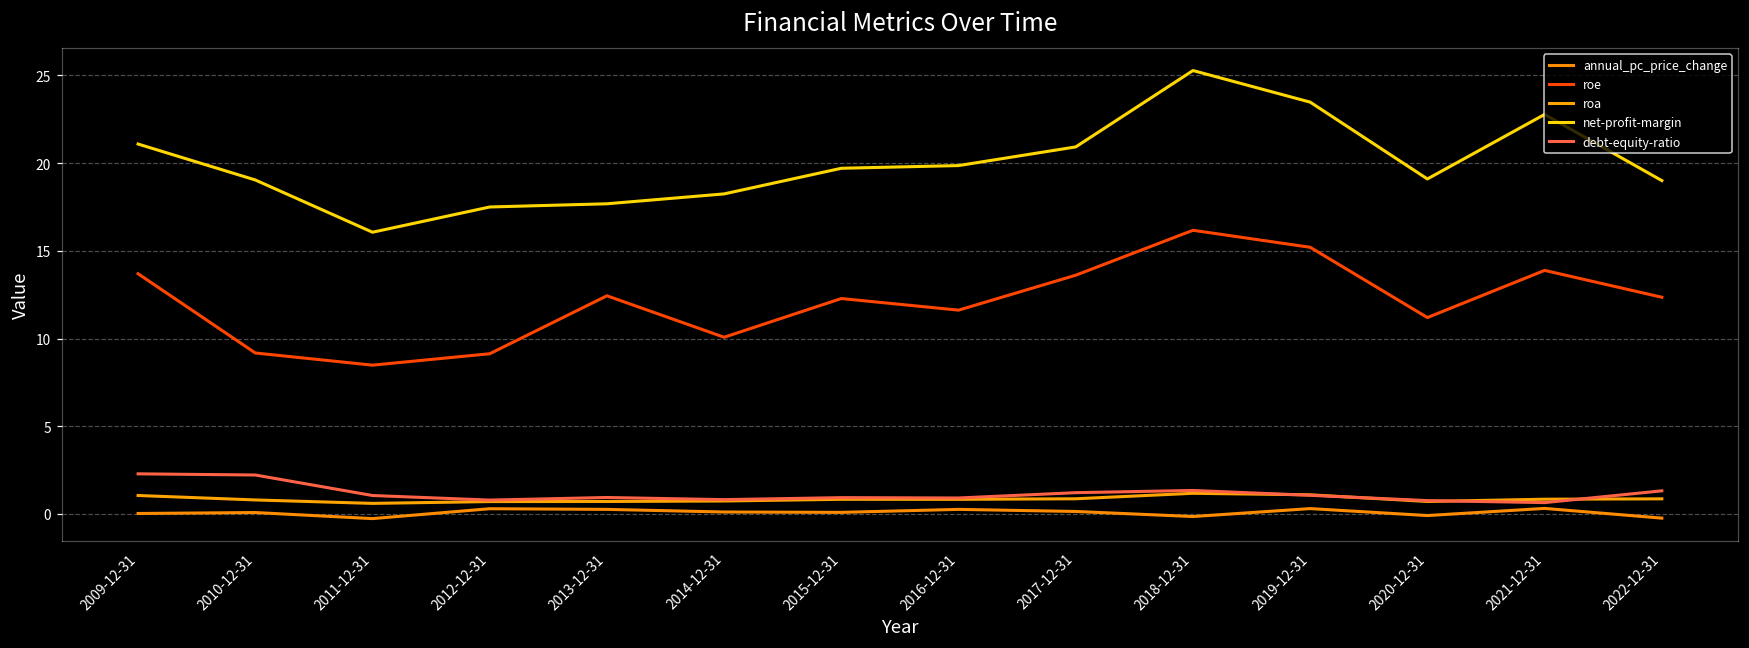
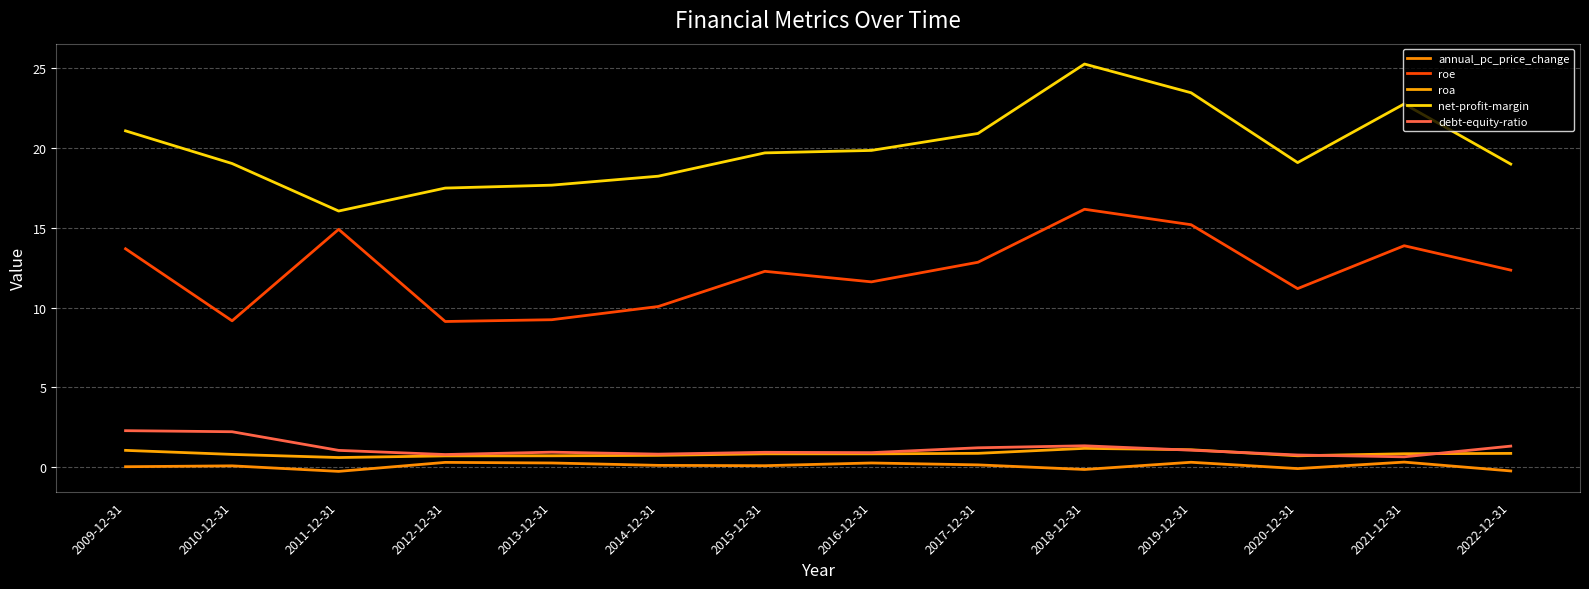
  {
    "roe": {
      "2009-12-31": 13.7,
      "2010-12-31": 9.2,
-     "2011-12-31": 8.5,
+     "2011-12-31": 14.9,
      "2012-12-31": 9.1,
-     "2013-12-31": 12.4,
+     "2013-12-31": 9.2,
      "2014-12-31": 10.1,
      "2015-12-31": 12.3,
      "2016-12-31": 11.6,
-     "2017-12-31": 13.6,
+     "2017-12-31": 12.8,
      "2018-12-31": 16.2,
      "2019-12-31": 15.2,
      "2020-12-31": 11.2,
      "2021-12-31": 13.9,
      "2022-12-31": 12.4
    },
    "debt-equity-ratio": {
      "2009-12-31": 2.3,
      "2010-12-31": 2.2,
      "2011-12-31": 1.1,
      "2013-12-31": 0.9,
      "2017-12-31": 1.2,
      "2018-12-31": 1.3,
      "2021-12-31": 0.6,
      "2022-12-31": 1.3
    }
  }
